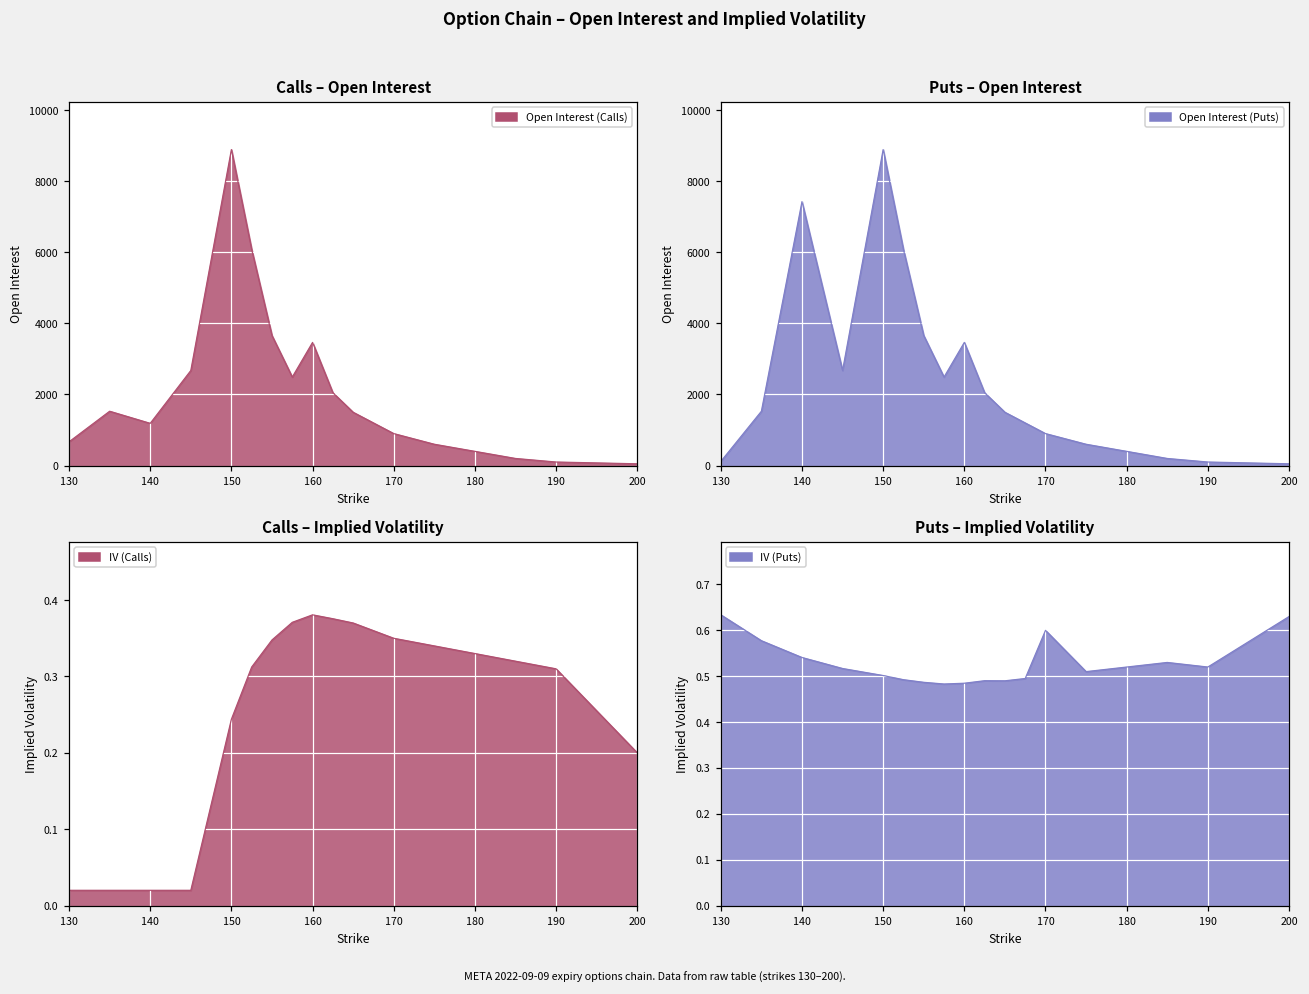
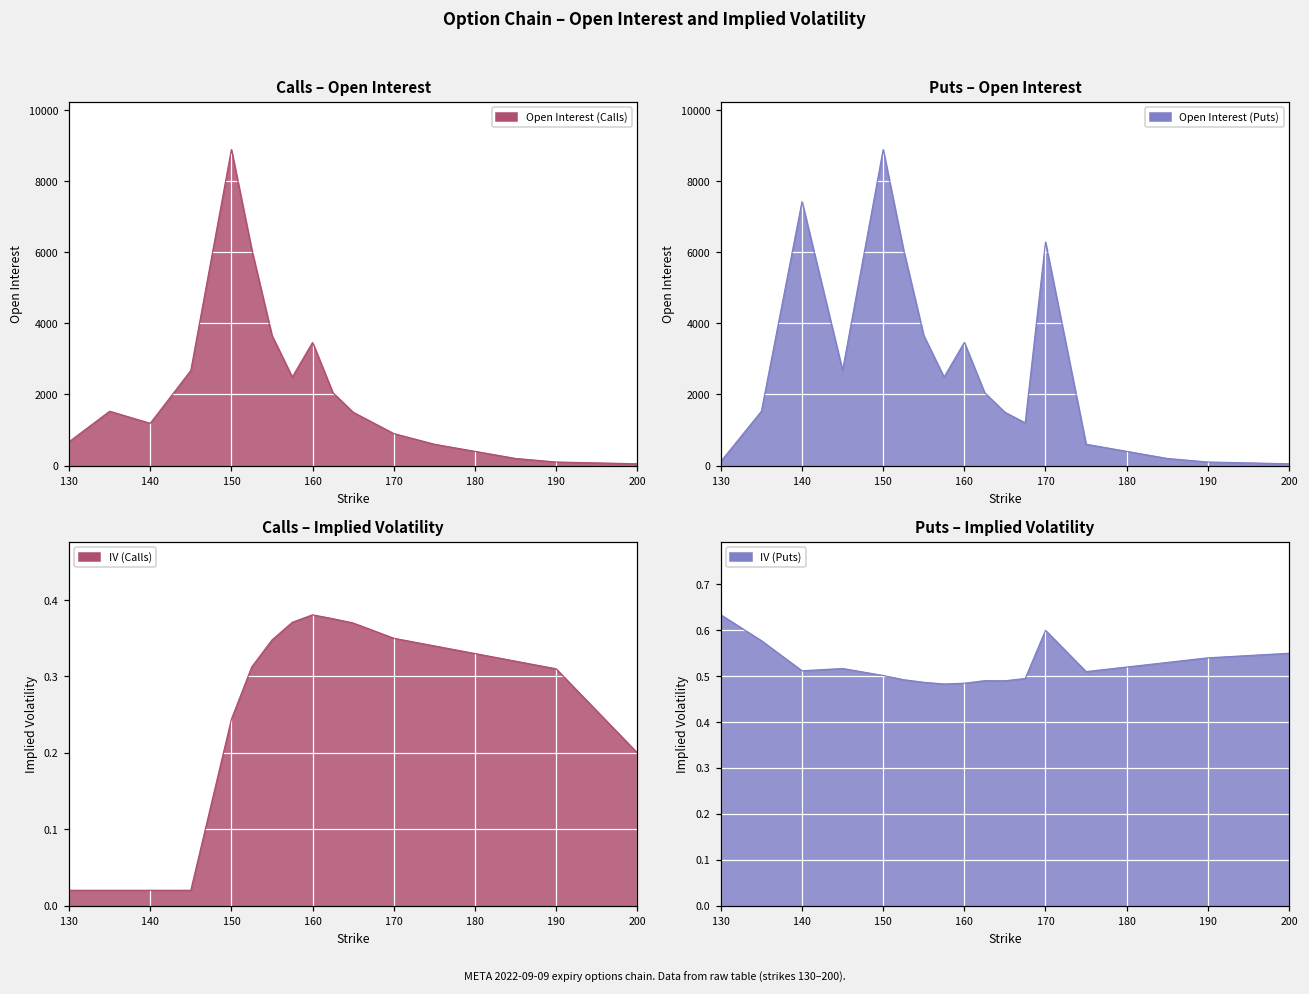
  {
    "Calls – Open Interest": {
      "130": 700,
      "140": 1200,
      "150": 8900,
      "160": 3500,
      "170": 900,
      "180": 400,
      "190": 100,
      "200": 100
    },
    "Puts – Open Interest": {
      "130": 100,
      "140": 7400,
      "150": 8900,
      "160": 3500,
-     "170": 900,
+     "170": 6300,
      "180": 400,
      "190": 100,
      "200": 100
    },
    "Calls – Implied Volatility": {
      "130": 0.02,
      "140": 0.02,
      "150": 0.24,
      "160": 0.38,
      "170": 0.35,
      "180": 0.33,
      "190": 0.31,
      "200": 0.20
    },
    "Puts – Implied Volatility": {
      "130": 0.63,
-     "140": 0.54,
+     "140": 0.51,
      "150": 0.50,
      "160": 0.48,
      "170": 0.60,
      "180": 0.52,
-     "190": 0.52,
-     "200": 0.63
+     "190": 0.54,
+     "200": 0.55
    }
  }
